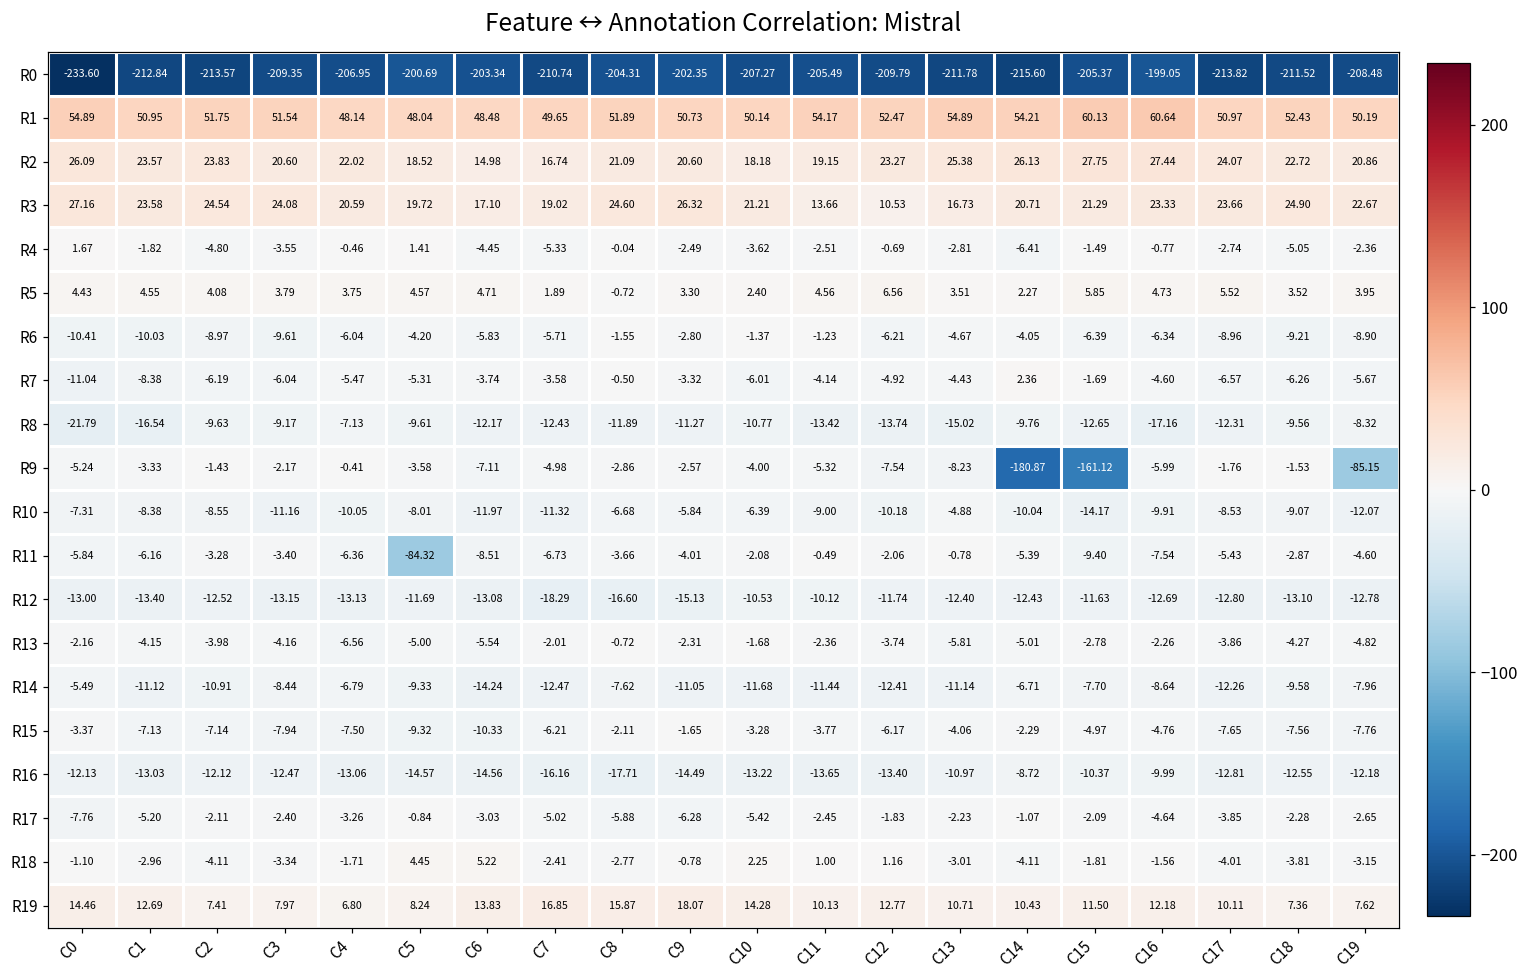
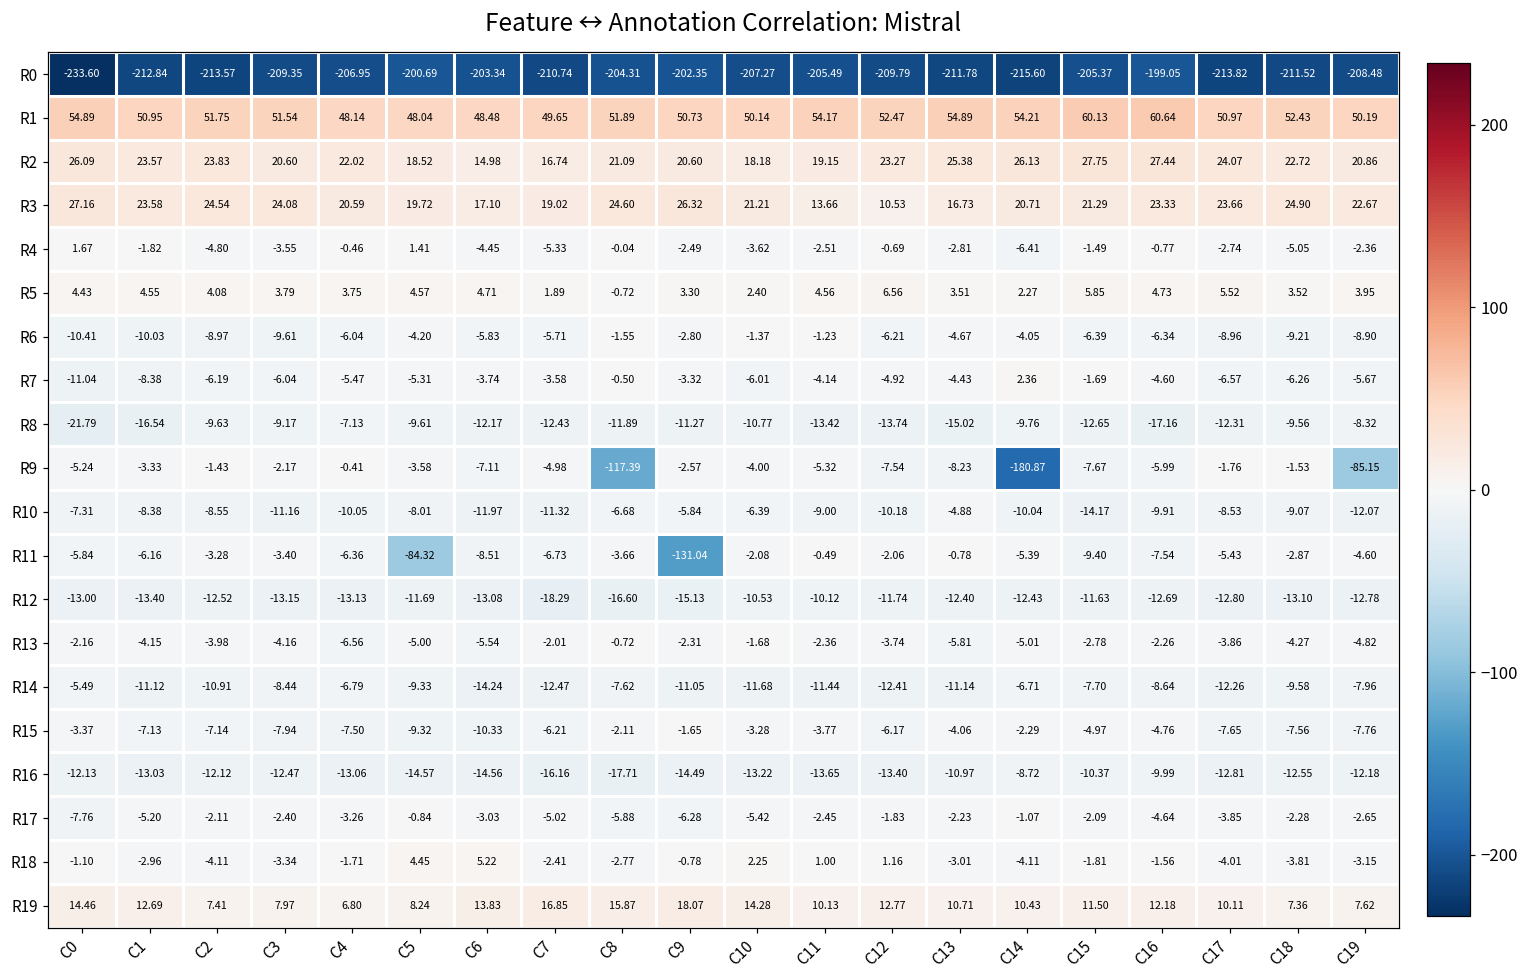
  {
    "R9": {
      "C0": -5.24,
      "C1": -3.33,
      "C2": -1.43,
      "C3": -2.17,
      "C4": -0.41,
      "C5": -3.58,
      "C6": -7.11,
      "C7": -4.98,
-     "C8": -2.86,
+     "C8": -117.39,
      "C9": -2.57,
      "C10": -4.00,
      "C11": -5.32,
      "C12": -7.54,
      "C13": -8.23,
      "C14": -180.87,
-     "C15": -161.12,
+     "C15": -7.67,
      "C16": -5.99,
      "C17": -1.76,
      "C18": -1.53,
      "C19": -85.15
    },
    "R11": {
      "C0": -5.84,
      "C1": -6.16,
      "C2": -3.28,
      "C3": -3.40,
      "C4": -6.36,
      "C5": -84.32,
      "C6": -8.51,
      "C7": -6.73,
      "C8": -3.66,
-     "C9": -4.01,
+     "C9": -131.04,
      "C10": -2.08,
      "C11": -0.49,
      "C12": -2.06,
      "C13": -0.78,
      "C14": -5.39,
      "C15": -9.40,
      "C16": -7.54,
      "C17": -5.43,
      "C18": -2.87,
      "C19": -4.60
    }
  }
